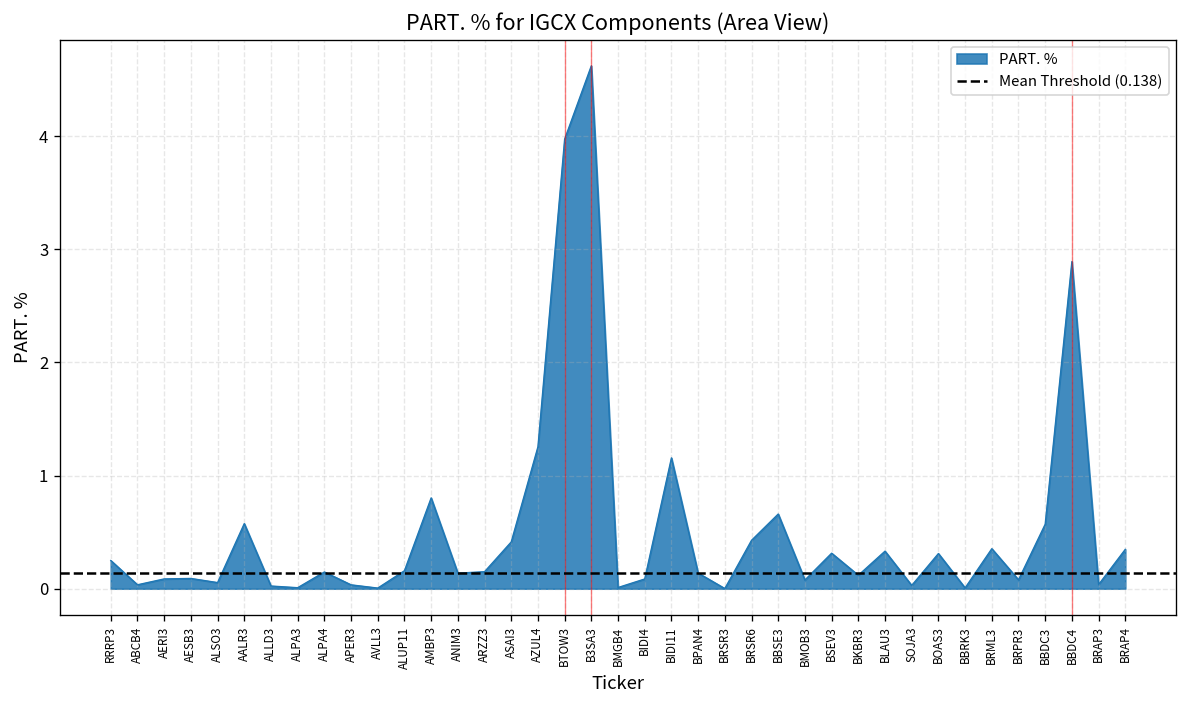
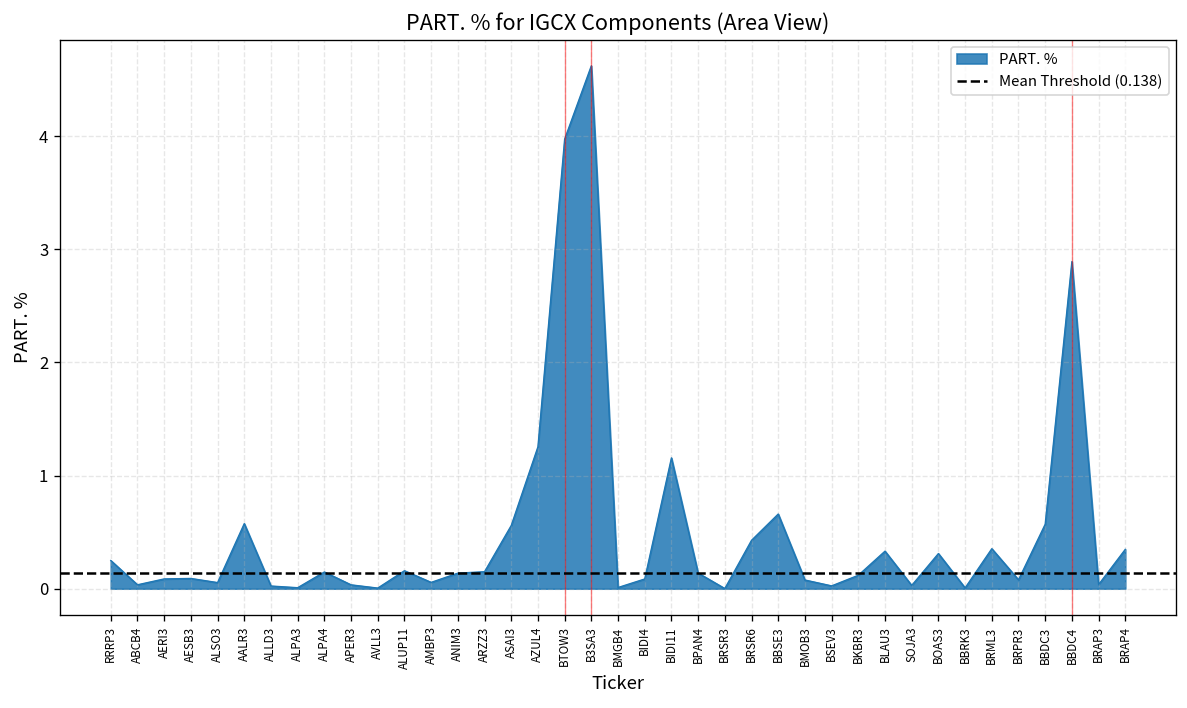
  {
    "RRRP3": 0.2,
    "ABCB4": 0.0,
    "AERI3": 0.1,
    "AESB3": 0.1,
    "ALSO3": 0.1,
    "AALR3": 0.6,
    "ALLD3": 0.0,
    "ALPA3": 0.0,
    "ALPA4": 0.1,
    "APER3": 0.0,
    "AVLL3": 0.0,
    "ALUP11": 0.2,
-   "AMBP3": 0.8,
+   "AMBP3": 0.1,
    "ANIM3": 0.1,
    "ARZZ3": 0.2,
-   "ASAI3": 0.4,
+   "ASAI3": 0.6,
    "AZUL4": 1.3,
    "BTOW3": 4.0,
    "B3SA3": 4.6,
    "BMGB4": 0.0,
    "BIDI4": 0.1,
    "BIDI11": 1.2,
    "BPAN4": 0.1,
    "BRSR3": 0.0,
    "BRSR6": 0.4,
    "BBSE3": 0.7,
    "BMOB3": 0.1,
-   "BSEV3": 0.3,
+   "BSEV3": 0.0,
    "BKBR3": 0.1,
    "BLAU3": 0.3,
    "SOJA3": 0.0,
    "BOAS3": 0.3,
    "BBRK3": 0.0,
    "BRML3": 0.4,
    "BRPR3": 0.1,
    "BBDC3": 0.6,
    "BBDC4": 2.9,
    "BRAP3": 0.0,
    "BRAP4": 0.3
  }
